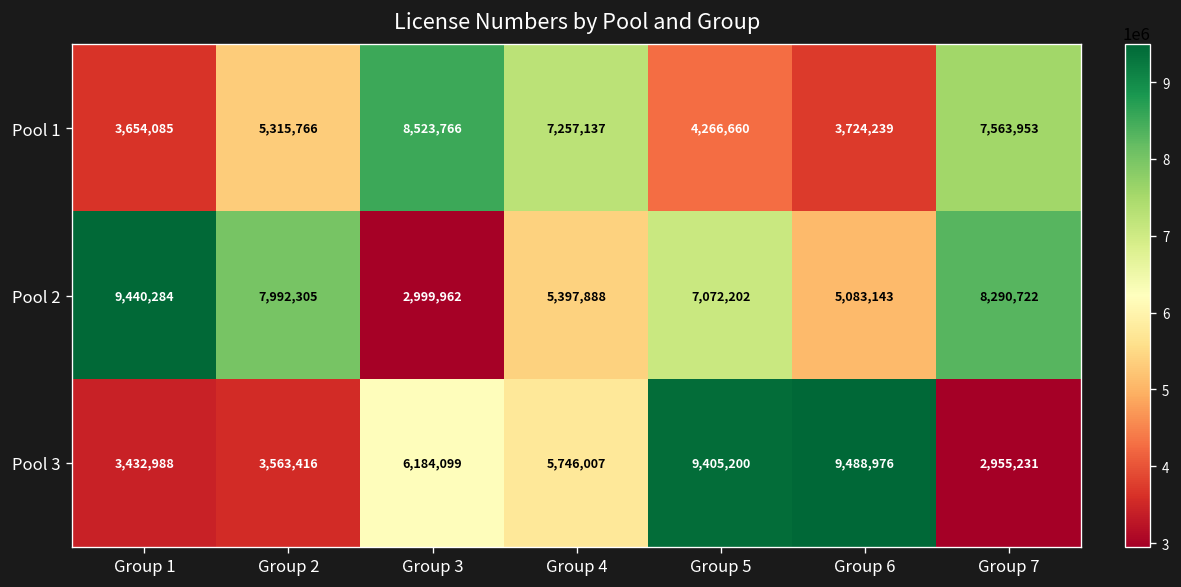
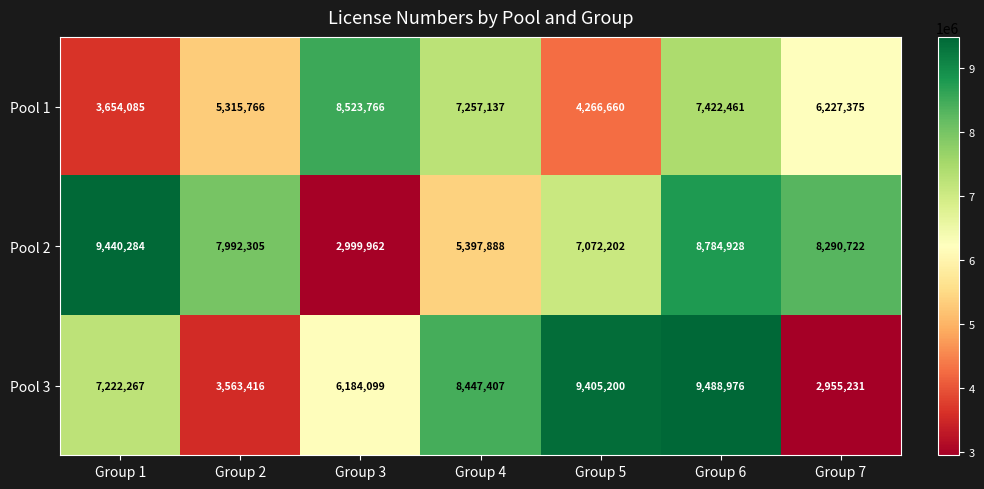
  {
    "Pool 1": {
      "Group 1": "3,654,085",
      "Group 2": "5,315,766",
      "Group 3": "8,523,766",
      "Group 4": "7,257,137",
      "Group 5": "4,266,660",
-     "Group 6": "3,724,239",
-     "Group 7": "7,563,953"
+     "Group 6": "7,422,461",
+     "Group 7": "6,227,375"
    },
    "Pool 2": {
      "Group 1": "9,440,284",
      "Group 2": "7,992,305",
      "Group 3": "2,999,962",
      "Group 4": "5,397,888",
      "Group 5": "7,072,202",
-     "Group 6": "5,083,143",
+     "Group 6": "8,784,928",
      "Group 7": "8,290,722"
    },
    "Pool 3": {
-     "Group 1": "3,432,988",
+     "Group 1": "7,222,267",
      "Group 2": "3,563,416",
      "Group 3": "6,184,099",
-     "Group 4": "5,746,007",
+     "Group 4": "8,447,407",
      "Group 5": "9,405,200",
      "Group 6": "9,488,976",
      "Group 7": "2,955,231"
    }
  }
